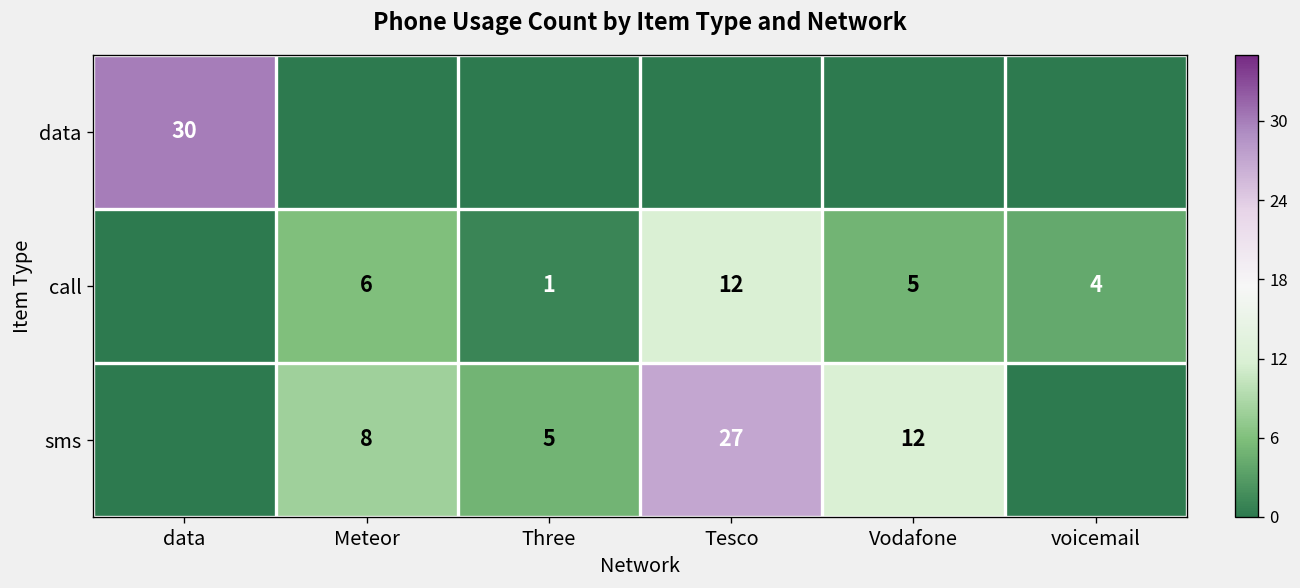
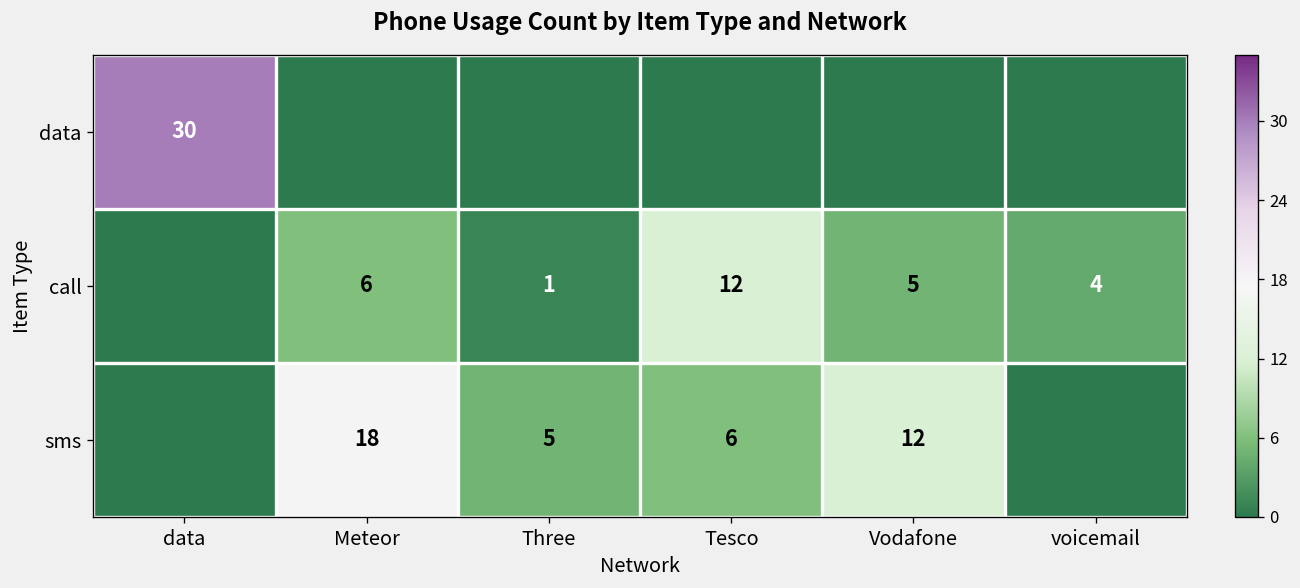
  {
    "data": {
      "data": 30
    },
    "call": {
      "Meteor": 6,
      "Three": 1,
      "Tesco": 12,
      "Vodafone": 5,
      "voicemail": 4
    },
    "sms": {
-     "Meteor": 8,
+     "Meteor": 18,
      "Three": 5,
-     "Tesco": 27,
+     "Tesco": 6,
      "Vodafone": 12
    }
  }
